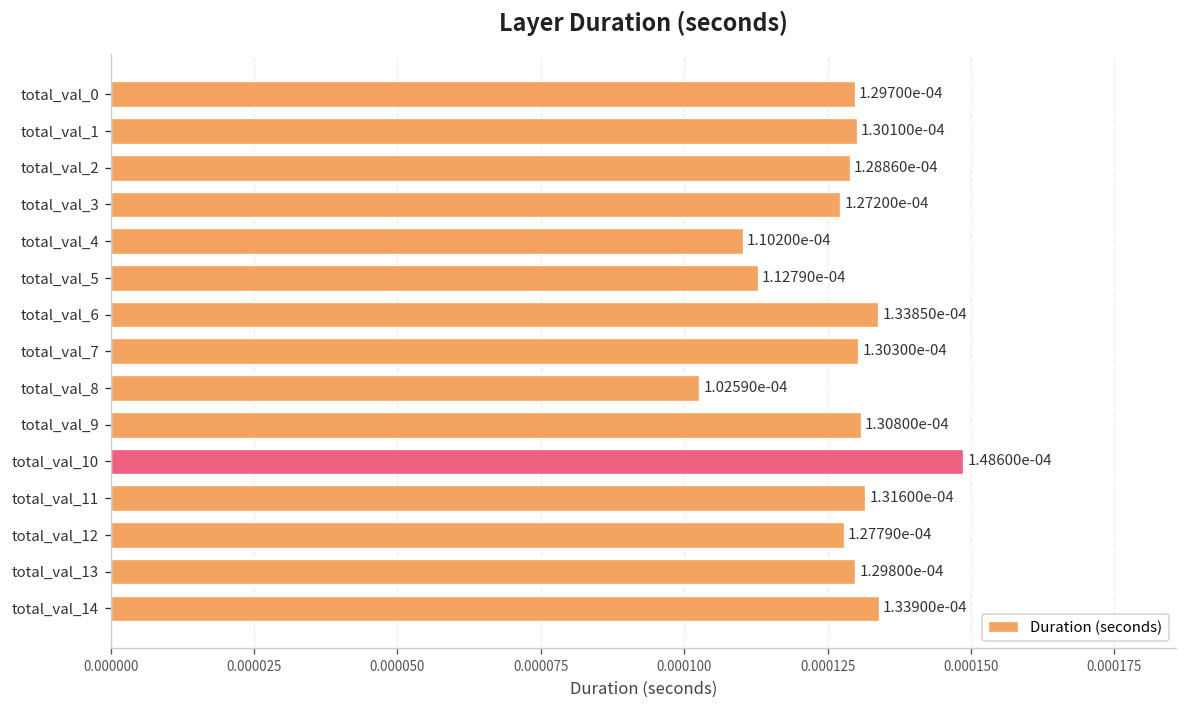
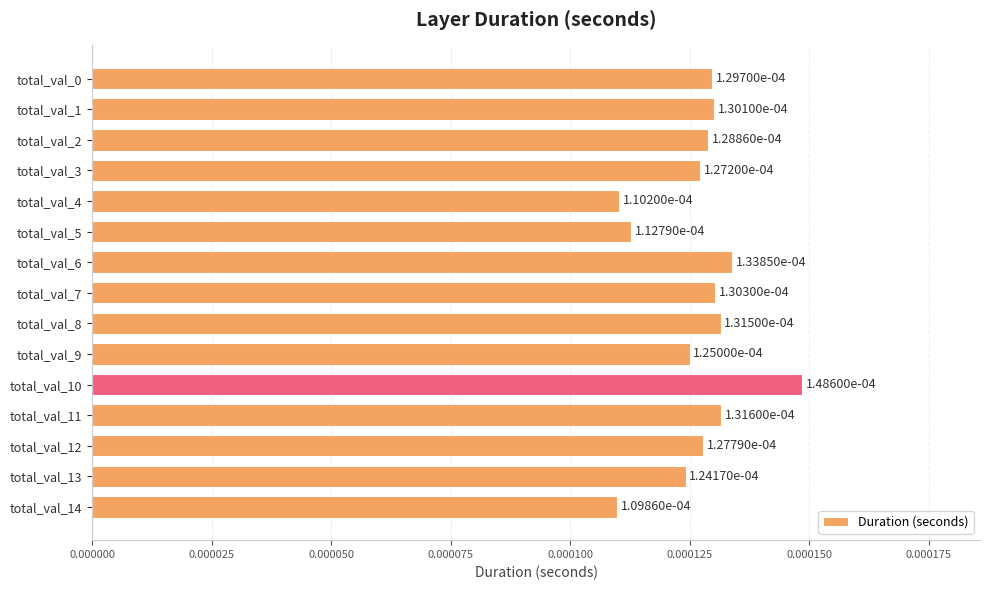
  {
    "total_val_0": "1.29700e-04",
    "total_val_1": "1.30100e-04",
    "total_val_2": "1.28860e-04",
    "total_val_3": "1.27200e-04",
    "total_val_4": "1.10200e-04",
    "total_val_5": "1.12790e-04",
    "total_val_6": "1.33850e-04",
    "total_val_7": "1.30300e-04",
-   "total_val_8": "1.02590e-04",
-   "total_val_9": "1.30800e-04",
+   "total_val_8": "1.31500e-04",
+   "total_val_9": "1.25000e-04",
    "total_val_10": "1.48600e-04",
    "total_val_11": "1.31600e-04",
    "total_val_12": "1.27790e-04",
-   "total_val_13": "1.29800e-04",
-   "total_val_14": "1.33900e-04"
+   "total_val_13": "1.24170e-04",
+   "total_val_14": "1.09860e-04"
  }
